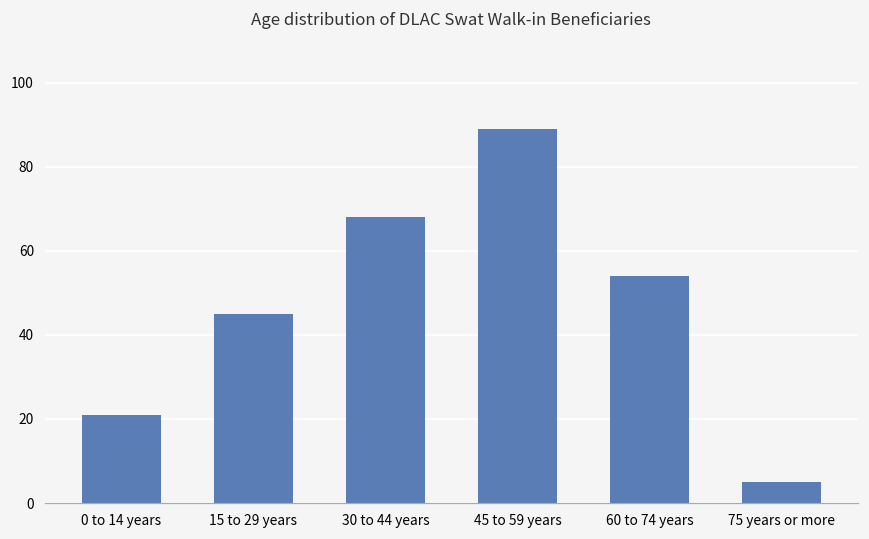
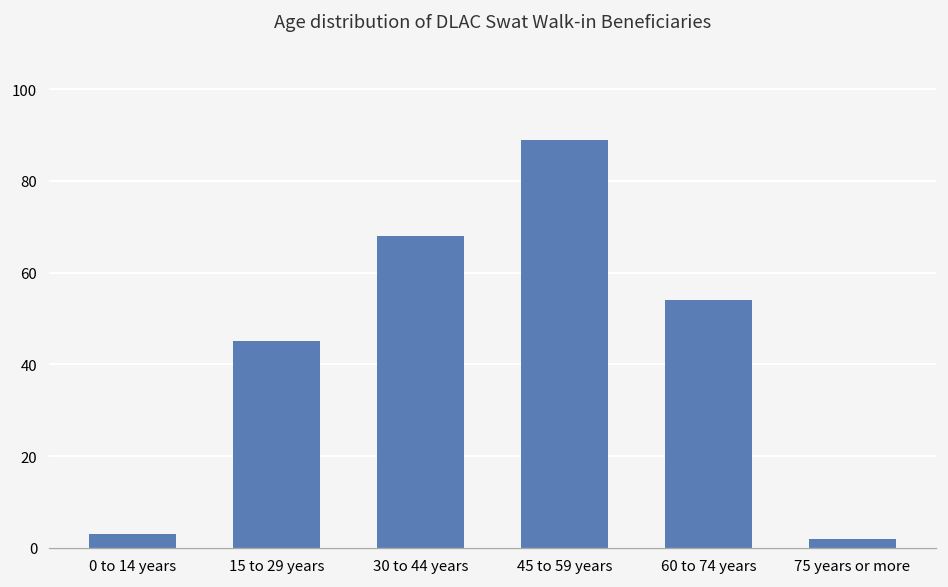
  {
-   "0 to 14 years": 21,
+   "0 to 14 years": 3,
    "15 to 29 years": 45,
    "30 to 44 years": 68,
    "45 to 59 years": 89,
    "60 to 74 years": 54,
-   "75 years or more": 5
+   "75 years or more": 2
  }
